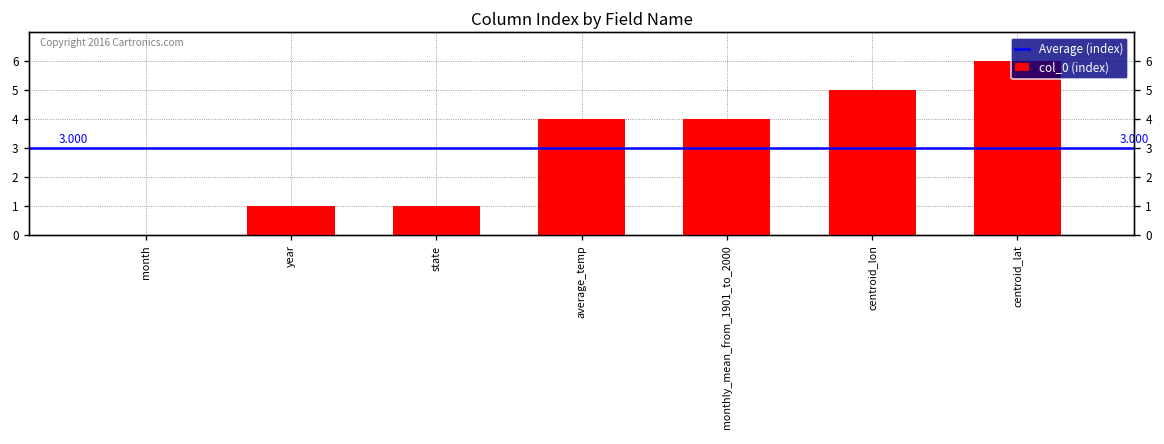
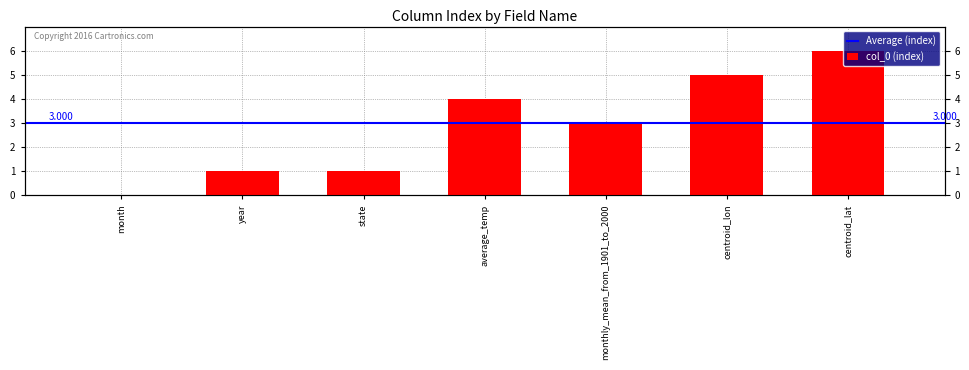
  {
    "month": 0,
    "year": 1,
    "state": 1,
    "average_temp": 4,
-   "monthly_mean_from_1901_to_2000": 4,
+   "monthly_mean_from_1901_to_2000": 3,
    "centroid_lon": 5
  }
